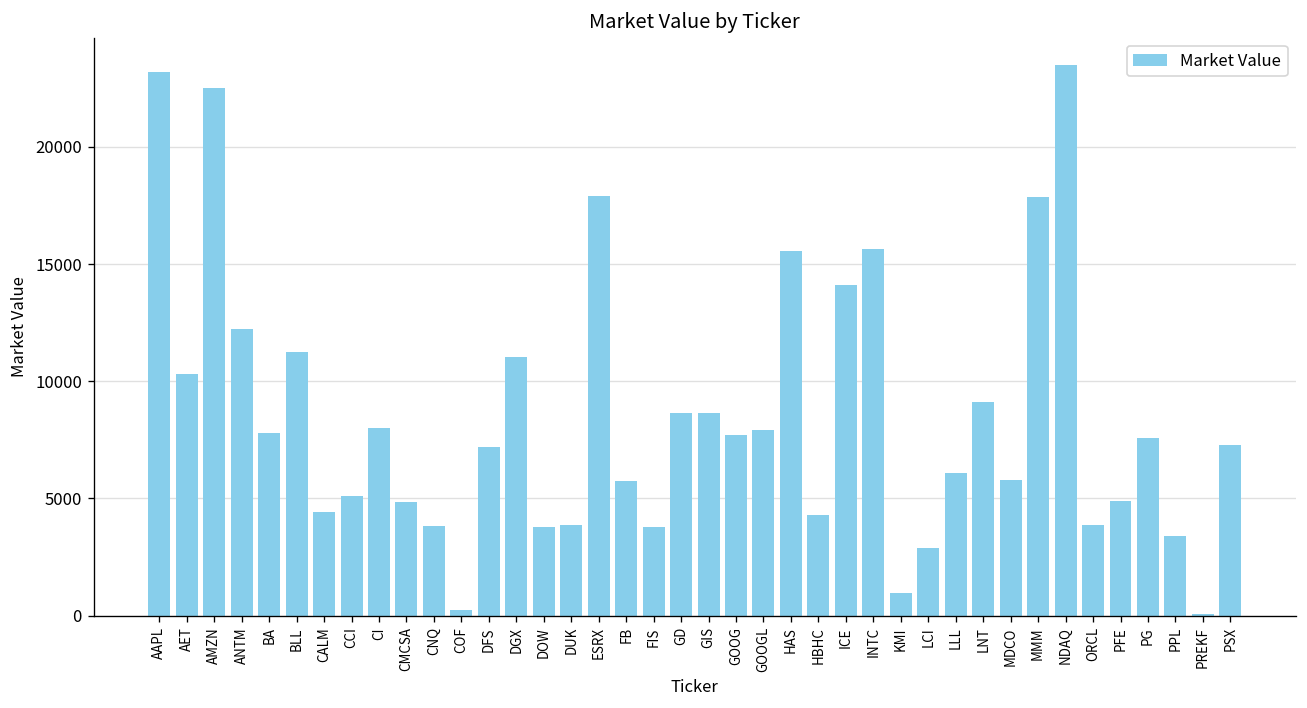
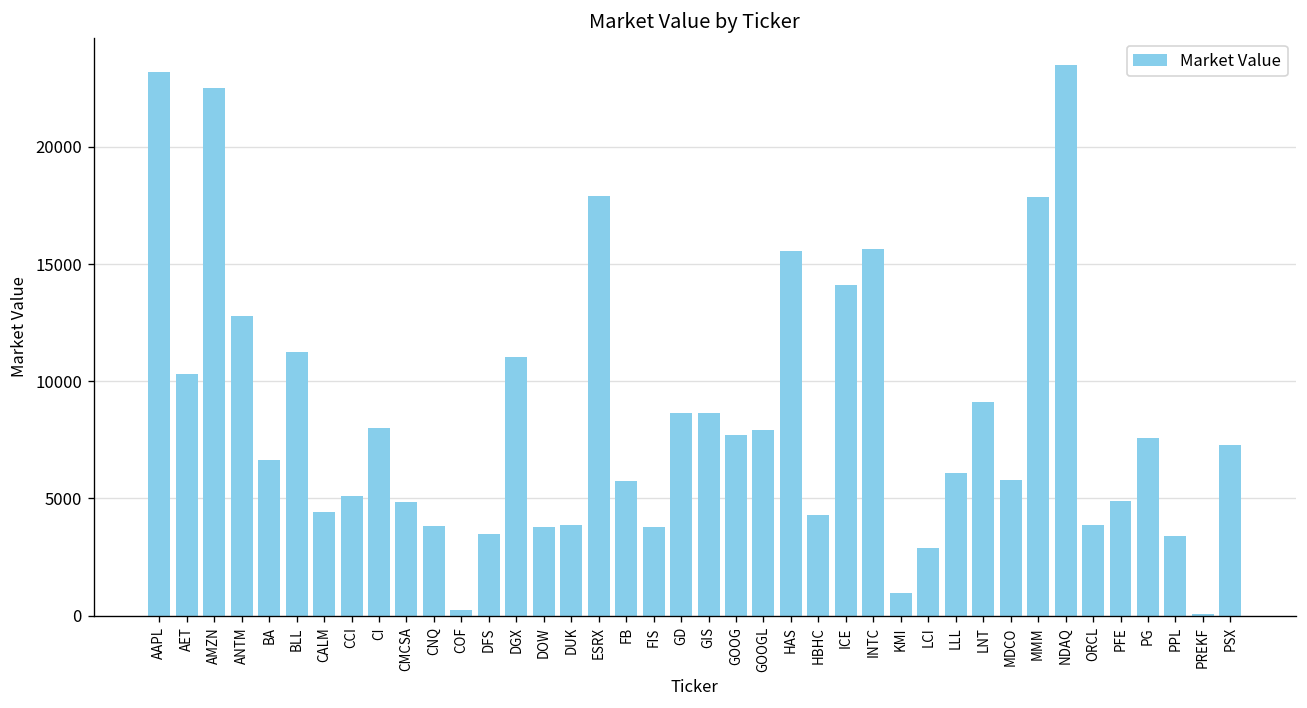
  {
    "AAPL": 23200,
    "AET": 10300,
    "AMZN": 22500,
-   "ANTM": 12200,
-   "BA": 7800,
+   "ANTM": 12800,
+   "BA": 6600,
    "BLL": 11300,
    "CALM": 4400,
    "CCI": 5100,
    "CI": 8000,
    "CMCSA": 4800,
    "CNQ": 3800,
    "COF": 200,
-   "DFS": 7200,
+   "DFS": 3500,
    "DGX": 11000,
    "DOW": 3800,
    "DUK": 3900,
    "ESRX": 17900,
    "FB": 5800,
    "FIS": 3800,
    "GD": 8600,
    "GIS": 8600,
    "GOOG": 7700,
    "GOOGL": 7900,
    "HAS": 15600,
    "HBHC": 4300,
    "ICE": 14100,
    "INTC": 15600,
    "KMI": 1000,
    "LCI": 2900,
    "LLL": 6100,
    "LNT": 9100,
    "MDCO": 5800,
    "MMM": 17900,
    "NDAQ": 23500,
    "ORCL": 3800,
    "PFE": 4900,
    "PG": 7600,
    "PPL": 3400,
    "PSX": 7300
  }
